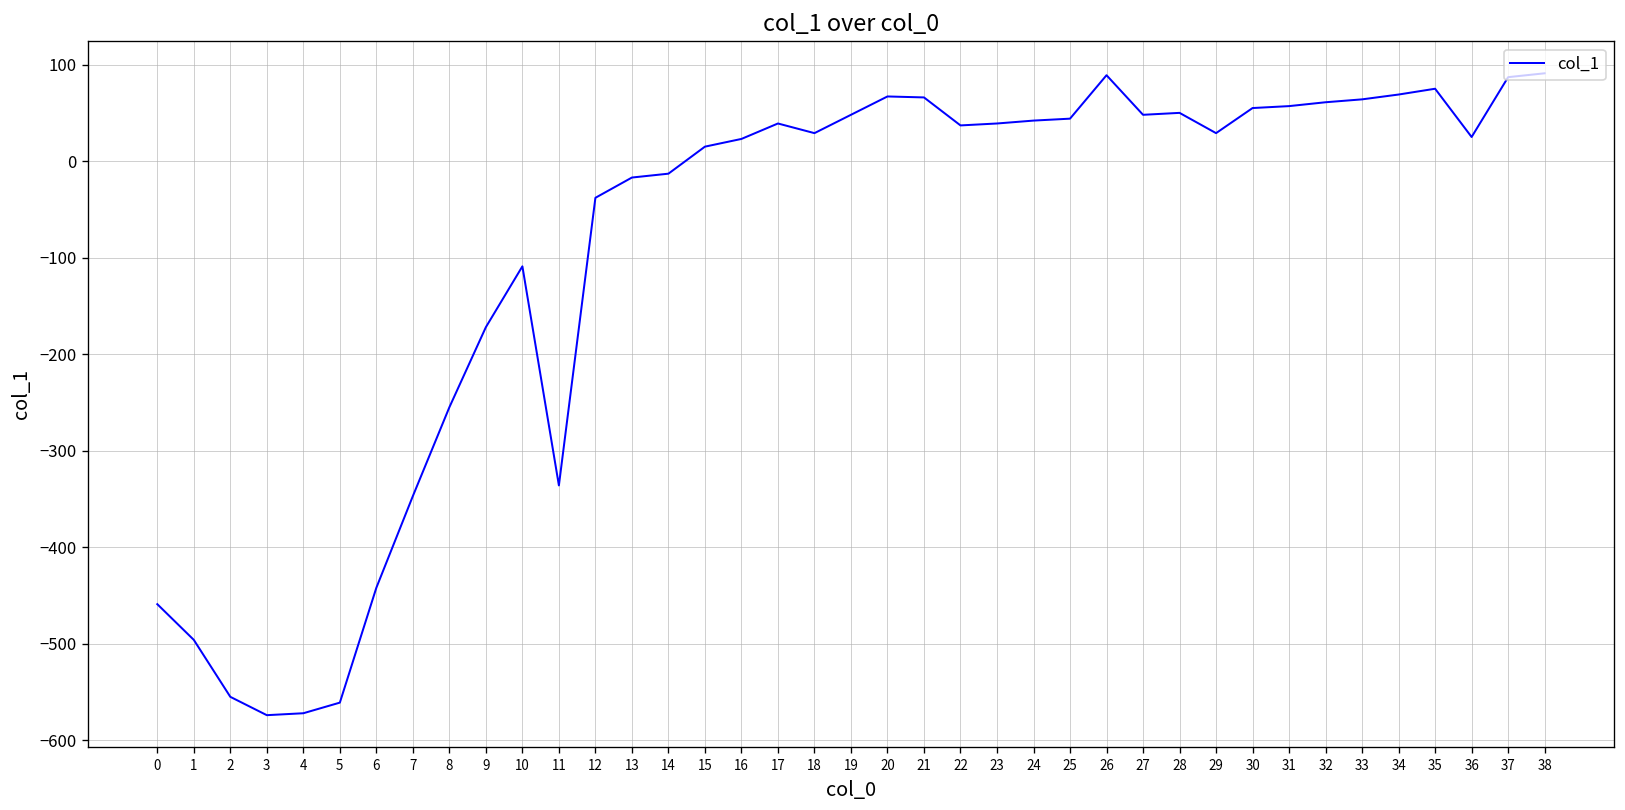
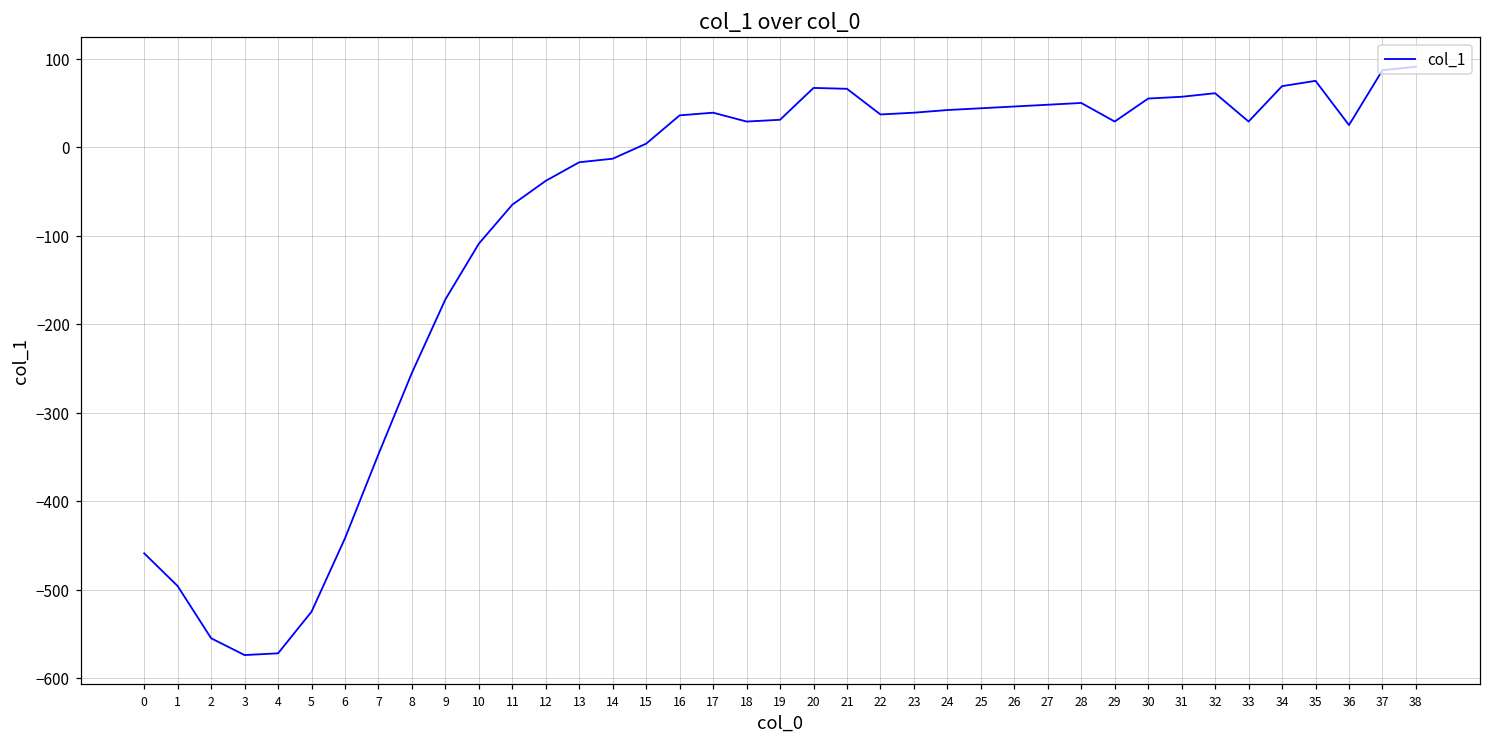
  {
    "0": -460,
    "1": -500,
    "2": -560,
    "3": -570,
    "4": -570,
-   "5": -560,
+   "5": -530,
    "6": -440,
    "7": -350,
    "8": -260,
    "9": -170,
    "10": -110,
-   "11": -340,
+   "11": -70,
    "12": -40,
    "13": -20,
    "14": -10,
-   "15": 20,
-   "16": 20,
+   "15": 0,
+   "16": 40,
    "17": 40,
    "18": 30,
-   "19": 50,
+   "19": 30,
    "20": 70,
    "21": 70,
    "22": 40,
    "23": 40,
    "24": 40,
    "25": 40,
-   "26": 90,
+   "26": 50,
    "27": 50,
    "28": 50,
    "29": 30,
    "30": 60,
    "31": 60,
    "32": 60,
-   "33": 60,
+   "33": 30,
    "34": 70,
    "35": 80,
    "36": 30
  }
